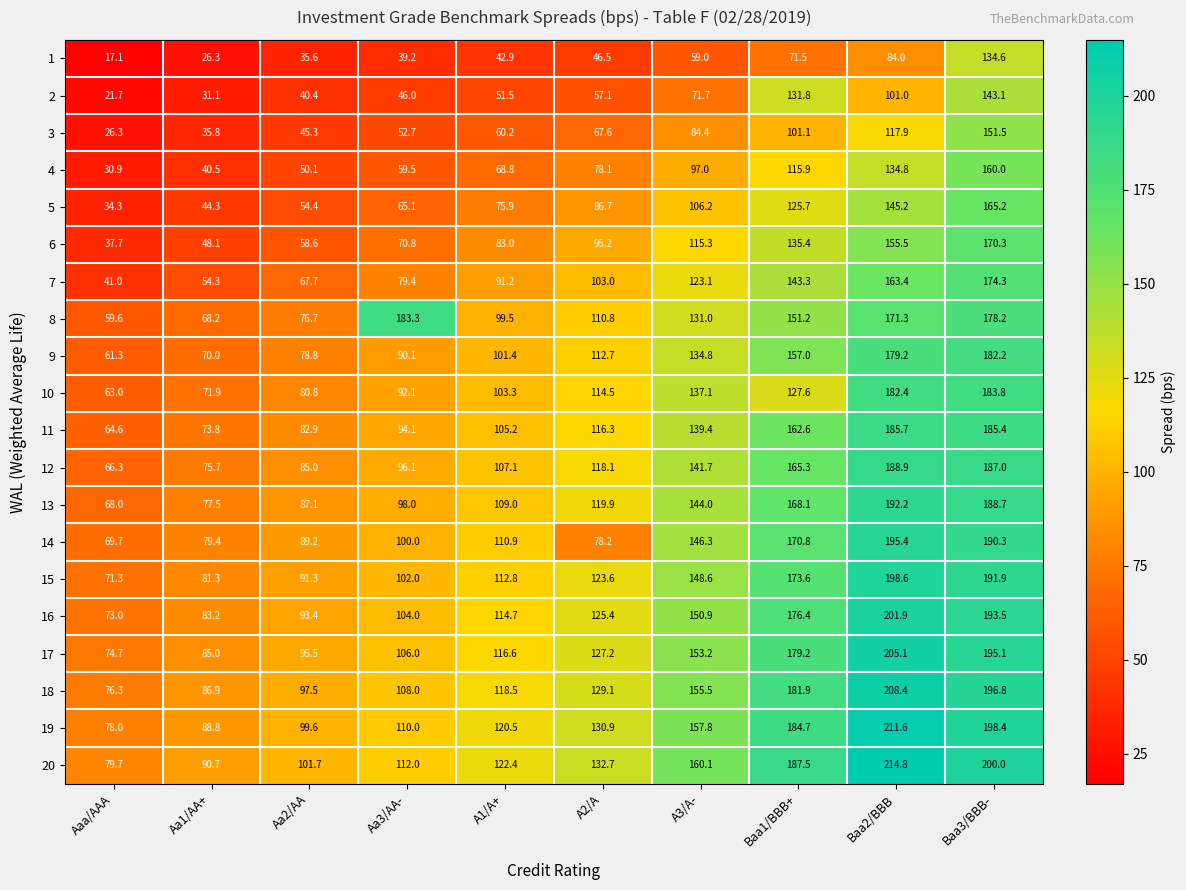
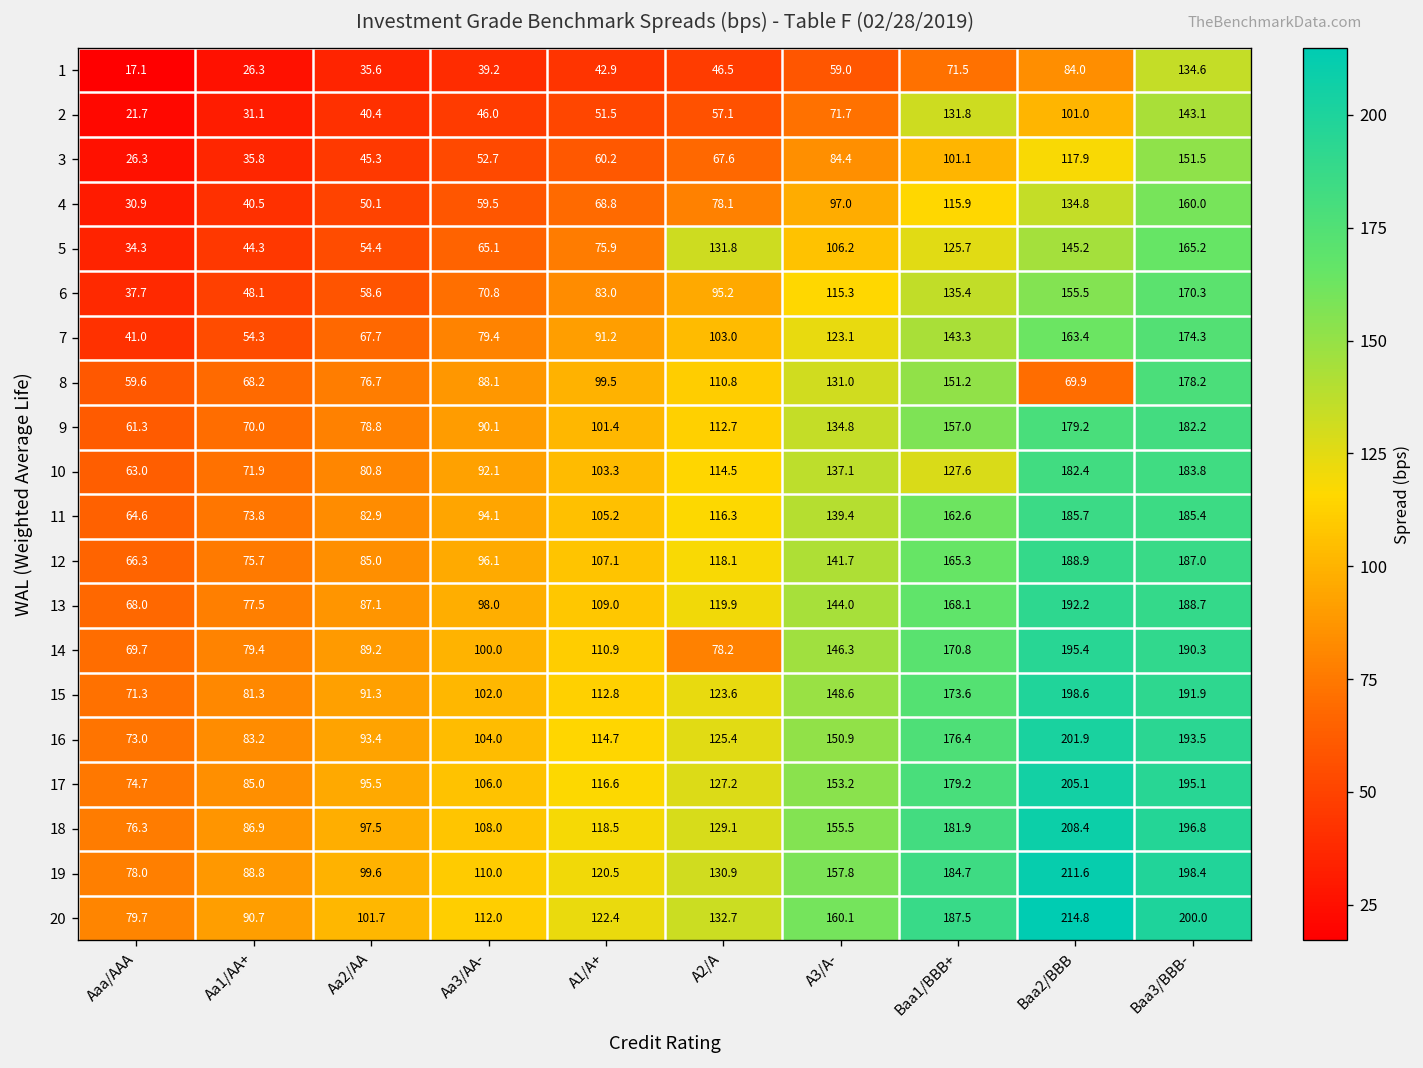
  {
    "1": {
      "Aaa/AAA": 17.1,
      "Aa1/AA+": 26.3,
      "Aa2/AA": 35.6,
      "Aa3/AA-": 39.2,
      "A1/A+": 42.9,
      "A2/A": 46.5,
      "A3/A-": 59.0,
      "Baa1/BBB+": 71.5,
      "Baa2/BBB": 84.0,
      "Baa3/BBB-": 134.6
    },
    "2": {
      "Aaa/AAA": 21.7,
      "Aa1/AA+": 31.1,
      "Aa2/AA": 40.4,
      "Aa3/AA-": 46.0,
      "A1/A+": 51.5,
      "A2/A": 57.1,
      "A3/A-": 71.7,
      "Baa1/BBB+": 131.8,
      "Baa2/BBB": 101.0,
      "Baa3/BBB-": 143.1
    },
    "3": {
      "Aaa/AAA": 26.3,
      "Aa1/AA+": 35.8,
      "Aa2/AA": 45.3,
      "Aa3/AA-": 52.7,
      "A1/A+": 60.2,
      "A2/A": 67.6,
      "A3/A-": 84.4,
      "Baa1/BBB+": 101.1,
      "Baa2/BBB": 117.9,
      "Baa3/BBB-": 151.5
    },
    "4": {
      "Aaa/AAA": 30.9,
      "Aa1/AA+": 40.5,
      "Aa2/AA": 50.1,
      "Aa3/AA-": 59.5,
      "A1/A+": 68.8,
      "A2/A": 78.1,
      "A3/A-": 97.0,
      "Baa1/BBB+": 115.9,
      "Baa2/BBB": 134.8,
      "Baa3/BBB-": 160.0
    },
    "5": {
      "Aaa/AAA": 34.3,
      "Aa1/AA+": 44.3,
      "Aa2/AA": 54.4,
      "Aa3/AA-": 65.1,
      "A1/A+": 75.9,
-     "A2/A": 86.7,
+     "A2/A": 131.8,
      "A3/A-": 106.2,
      "Baa1/BBB+": 125.7,
      "Baa2/BBB": 145.2,
      "Baa3/BBB-": 165.2
    },
    "6": {
      "Aaa/AAA": 37.7,
      "Aa1/AA+": 48.1,
      "Aa2/AA": 58.6,
      "Aa3/AA-": 70.8,
      "A1/A+": 83.0,
      "A2/A": 95.2,
      "A3/A-": 115.3,
      "Baa1/BBB+": 135.4,
      "Baa2/BBB": 155.5,
      "Baa3/BBB-": 170.3
    },
    "7": {
      "Aaa/AAA": 41.0,
      "Aa1/AA+": 54.3,
      "Aa2/AA": 67.7,
      "Aa3/AA-": 79.4,
      "A1/A+": 91.2,
      "A2/A": 103.0,
      "A3/A-": 123.1,
      "Baa1/BBB+": 143.3,
      "Baa2/BBB": 163.4,
      "Baa3/BBB-": 174.3
    },
    "8": {
      "Aaa/AAA": 59.6,
      "Aa1/AA+": 68.2,
      "Aa2/AA": 76.7,
-     "Aa3/AA-": 183.3,
+     "Aa3/AA-": 88.1,
      "A1/A+": 99.5,
      "A2/A": 110.8,
      "A3/A-": 131.0,
      "Baa1/BBB+": 151.2,
-     "Baa2/BBB": 171.3,
+     "Baa2/BBB": 69.9,
      "Baa3/BBB-": 178.2
    },
    "9": {
      "Aaa/AAA": 61.3,
      "Aa1/AA+": 70.0,
      "Aa2/AA": 78.8,
      "Aa3/AA-": 90.1,
      "A1/A+": 101.4,
      "A2/A": 112.7,
      "A3/A-": 134.8,
      "Baa1/BBB+": 157.0,
      "Baa2/BBB": 179.2,
      "Baa3/BBB-": 182.2
    },
    "10": {
      "Aaa/AAA": 63.0,
      "Aa1/AA+": 71.9,
      "Aa2/AA": 80.8,
      "Aa3/AA-": 92.1,
      "A1/A+": 103.3,
      "A2/A": 114.5,
      "A3/A-": 137.1,
      "Baa1/BBB+": 127.6,
      "Baa2/BBB": 182.4,
      "Baa3/BBB-": 183.8
    },
    "11": {
      "Aaa/AAA": 64.6,
      "Aa1/AA+": 73.8,
      "Aa2/AA": 82.9,
      "Aa3/AA-": 94.1,
      "A1/A+": 105.2,
      "A2/A": 116.3,
      "A3/A-": 139.4,
      "Baa1/BBB+": 162.6,
      "Baa2/BBB": 185.7,
      "Baa3/BBB-": 185.4
    },
    "12": {
      "Aaa/AAA": 66.3,
      "Aa1/AA+": 75.7,
      "Aa2/AA": 85.0,
      "Aa3/AA-": 96.1,
      "A1/A+": 107.1,
      "A2/A": 118.1,
      "A3/A-": 141.7,
      "Baa1/BBB+": 165.3,
      "Baa2/BBB": 188.9,
      "Baa3/BBB-": 187.0
    },
    "13": {
      "Aaa/AAA": 68.0,
      "Aa1/AA+": 77.5,
      "Aa2/AA": 87.1,
      "Aa3/AA-": 98.0,
      "A1/A+": 109.0,
      "A2/A": 119.9,
      "A3/A-": 144.0,
      "Baa1/BBB+": 168.1,
      "Baa2/BBB": 192.2,
      "Baa3/BBB-": 188.7
    },
    "14": {
      "Aaa/AAA": 69.7,
      "Aa1/AA+": 79.4,
      "Aa2/AA": 89.2,
      "Aa3/AA-": 100.0,
      "A1/A+": 110.9,
      "A2/A": 78.2,
      "A3/A-": 146.3,
      "Baa1/BBB+": 170.8,
      "Baa2/BBB": 195.4,
      "Baa3/BBB-": 190.3
    },
    "15": {
      "Aaa/AAA": 71.3,
      "Aa1/AA+": 81.3,
      "Aa2/AA": 91.3,
      "Aa3/AA-": 102.0,
      "A1/A+": 112.8,
      "A2/A": 123.6,
      "A3/A-": 148.6,
      "Baa1/BBB+": 173.6,
      "Baa2/BBB": 198.6,
      "Baa3/BBB-": 191.9
    },
    "16": {
      "Aaa/AAA": 73.0,
      "Aa1/AA+": 83.2,
      "Aa2/AA": 93.4,
      "Aa3/AA-": 104.0,
      "A1/A+": 114.7,
      "A2/A": 125.4,
      "A3/A-": 150.9,
      "Baa1/BBB+": 176.4,
      "Baa2/BBB": 201.9,
      "Baa3/BBB-": 193.5
    },
    "17": {
      "Aaa/AAA": 74.7,
      "Aa1/AA+": 85.0,
      "Aa2/AA": 95.5,
      "Aa3/AA-": 106.0,
      "A1/A+": 116.6,
      "A2/A": 127.2,
      "A3/A-": 153.2,
      "Baa1/BBB+": 179.2,
      "Baa2/BBB": 205.1,
      "Baa3/BBB-": 195.1
    },
    "18": {
      "Aaa/AAA": 76.3,
      "Aa1/AA+": 86.9,
      "Aa2/AA": 97.5,
      "Aa3/AA-": 108.0,
      "A1/A+": 118.5,
      "A2/A": 129.1,
      "A3/A-": 155.5,
      "Baa1/BBB+": 181.9,
      "Baa2/BBB": 208.4,
      "Baa3/BBB-": 196.8
    },
    "19": {
      "Aaa/AAA": 78.0,
      "Aa1/AA+": 88.8,
      "Aa2/AA": 99.6,
      "Aa3/AA-": 110.0,
      "A1/A+": 120.5,
      "A2/A": 130.9,
      "A3/A-": 157.8,
      "Baa1/BBB+": 184.7,
      "Baa2/BBB": 211.6,
      "Baa3/BBB-": 198.4
    },
    "20": {
      "Aaa/AAA": 79.7,
      "Aa1/AA+": 90.7,
      "Aa2/AA": 101.7,
      "Aa3/AA-": 112.0,
      "A1/A+": 122.4,
      "A2/A": 132.7,
      "A3/A-": 160.1,
      "Baa1/BBB+": 187.5,
      "Baa2/BBB": 214.8,
      "Baa3/BBB-": 200.0
    }
  }
